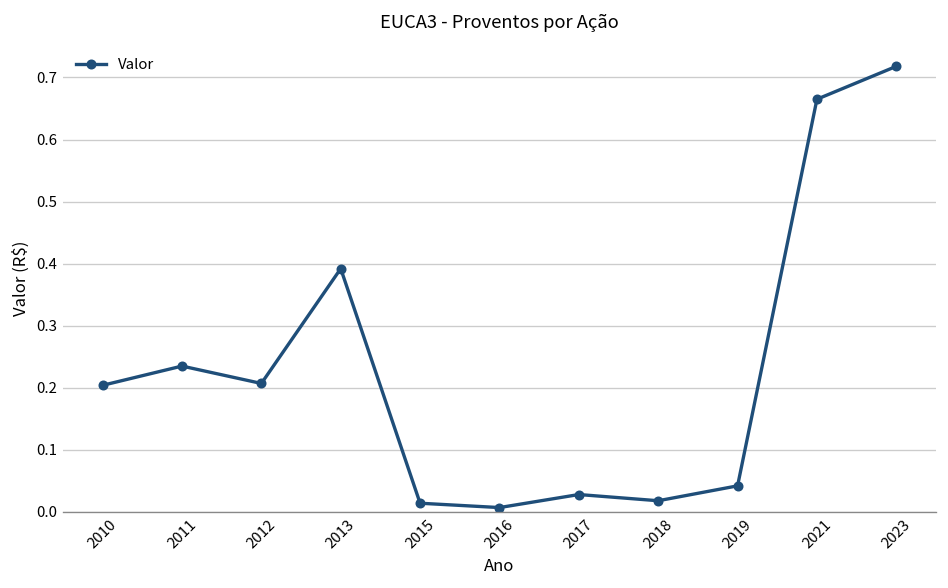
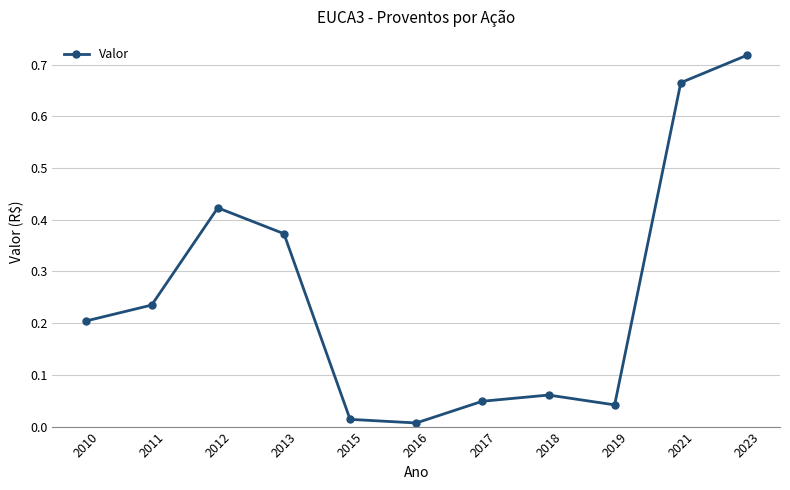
  {
    "2010": 0.20,
    "2011": 0.24,
-   "2012": 0.21,
-   "2013": 0.39,
+   "2012": 0.42,
+   "2013": 0.37,
    "2015": 0.01,
    "2016": 0.01,
-   "2017": 0.03,
-   "2018": 0.02,
+   "2017": 0.05,
+   "2018": 0.06,
    "2019": 0.04,
    "2021": 0.67,
    "2023": 0.72
  }
